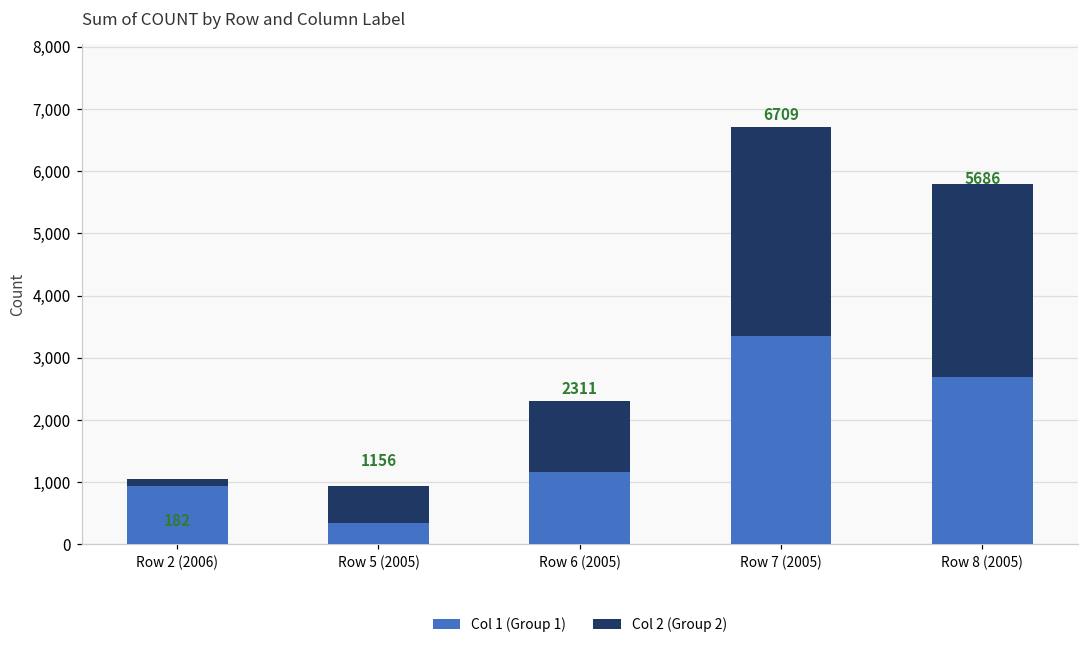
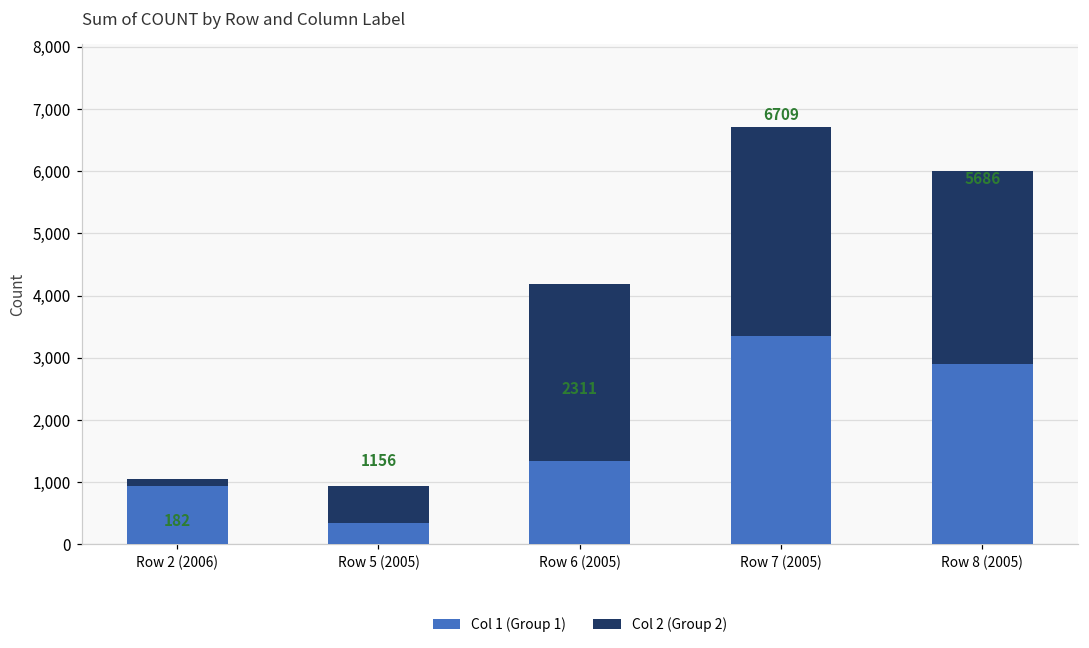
  {
    "Col 1 (Group 1)": {
      "Row 5 (2005)": "300",
-     "Row 6 (2005)": "1,200",
+     "Row 6 (2005)": "1,300",
      "Row 7 (2005)": "3,300",
-     "Row 8 (2005)": "2,700"
+     "Row 8 (2005)": "2,900"
    },
    "Col 2 (Group 2)": {
      "Row 2 (2006)": "100",
-     "Row 6 (2005)": "1,100"
+     "Row 6 (2005)": "2,900"
    }
  }
